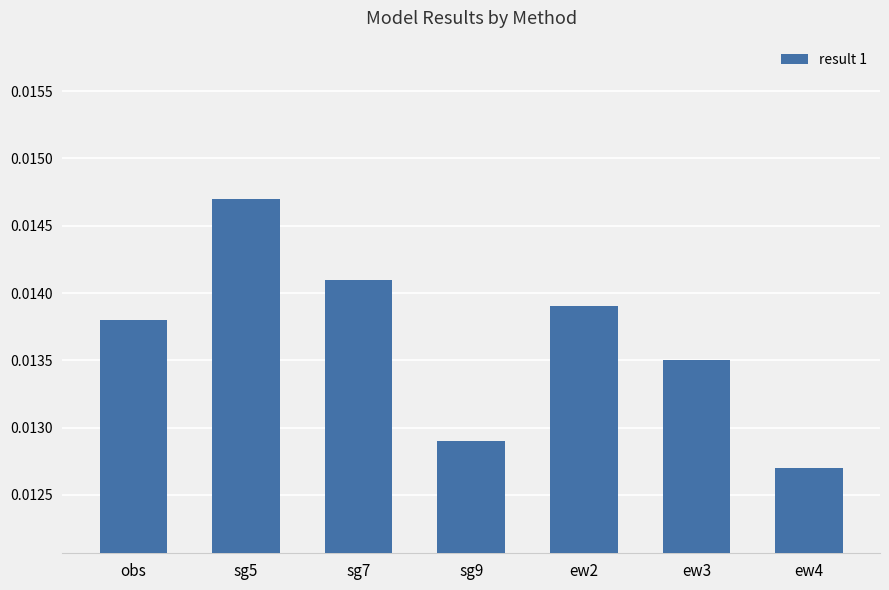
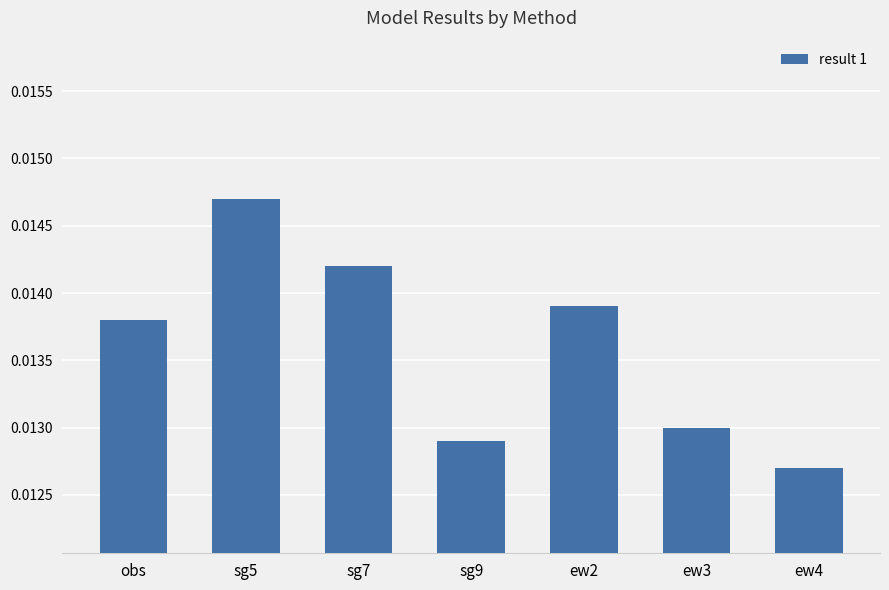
  {
    "obs": 0.0138,
    "sg5": 0.0147,
-   "sg7": 0.0141,
+   "sg7": 0.0142,
    "sg9": 0.0129,
    "ew2": 0.0139,
-   "ew3": 0.0135,
+   "ew3": 0.0130,
    "ew4": 0.0127
  }
